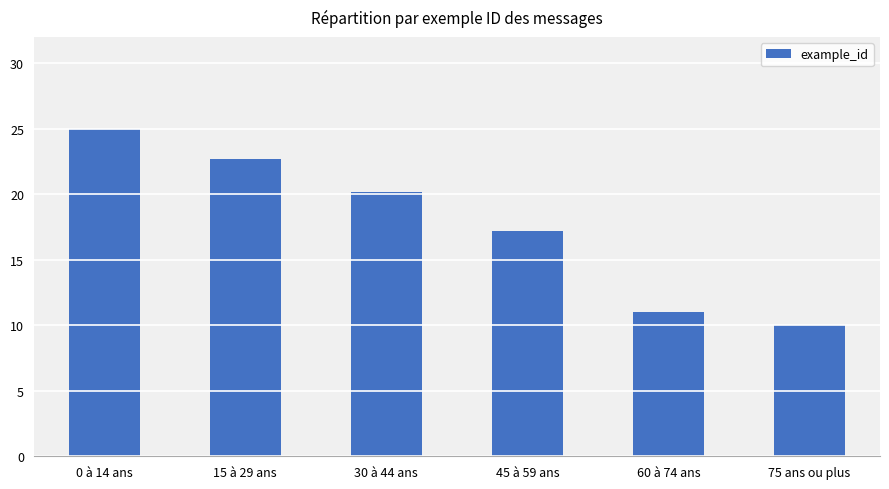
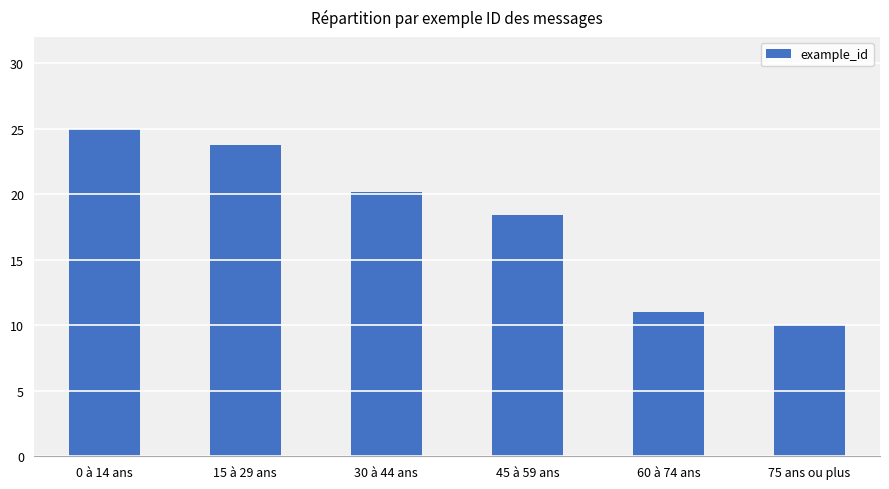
  {
    "0 à 14 ans": 25.0,
-   "15 à 29 ans": 22.7,
+   "15 à 29 ans": 23.8,
    "30 à 44 ans": 20.2,
-   "45 à 59 ans": 17.2,
+   "45 à 59 ans": 18.4,
    "60 à 74 ans": 11.0,
    "75 ans ou plus": 10.0
  }
